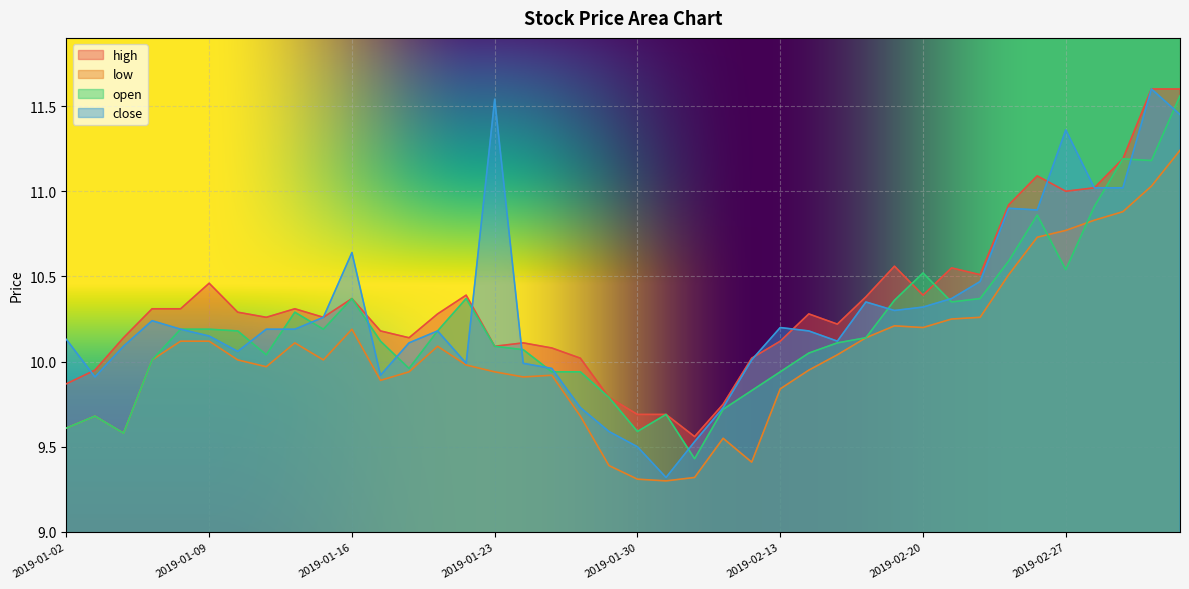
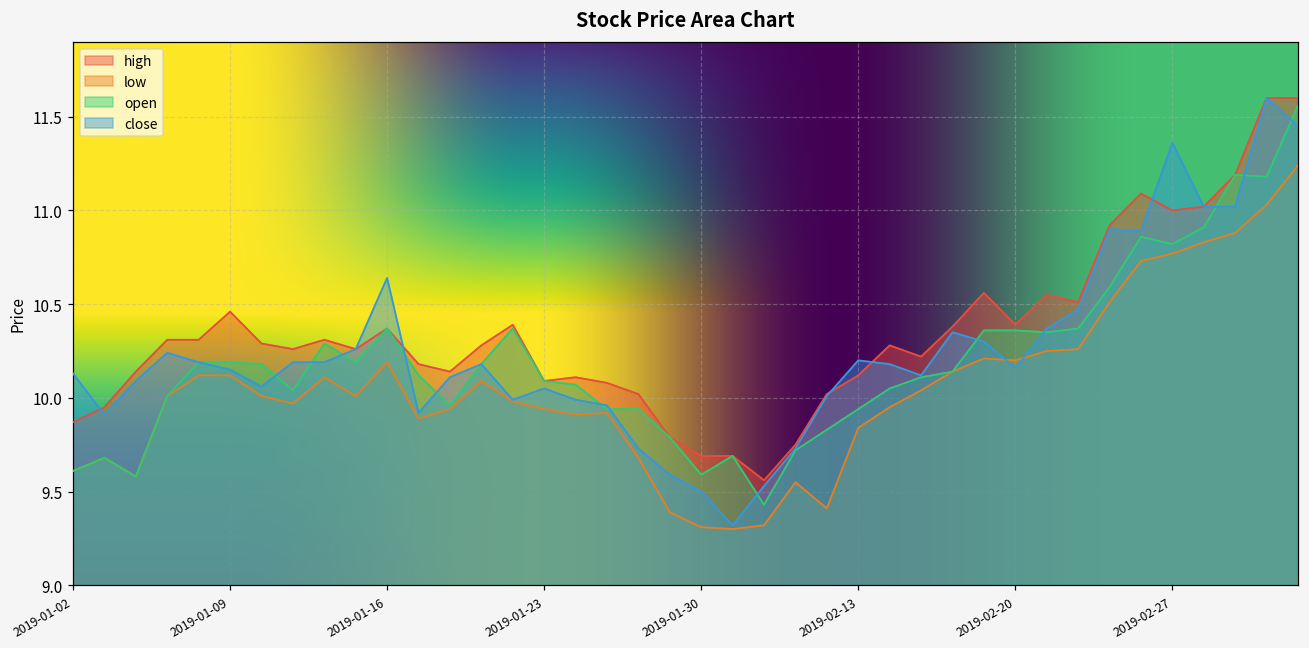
  {
    "open": {
      "2019-01-09": 10.19,
      "2019-01-30": 9.59,
      "2019-02-13": 9.94,
-     "2019-02-20": 10.52,
-     "2019-02-27": 10.54
+     "2019-02-20": 10.36,
+     "2019-02-27": 10.82
    },
    "close": {
      "2019-01-02": 10.13,
      "2019-01-09": 10.15,
      "2019-01-16": 10.64,
-     "2019-01-23": 11.54,
+     "2019-01-23": 10.05,
      "2019-01-30": 9.50,
      "2019-02-13": 10.20,
-     "2019-02-20": 10.32,
+     "2019-02-20": 10.16,
      "2019-02-27": 11.36
    }
  }
